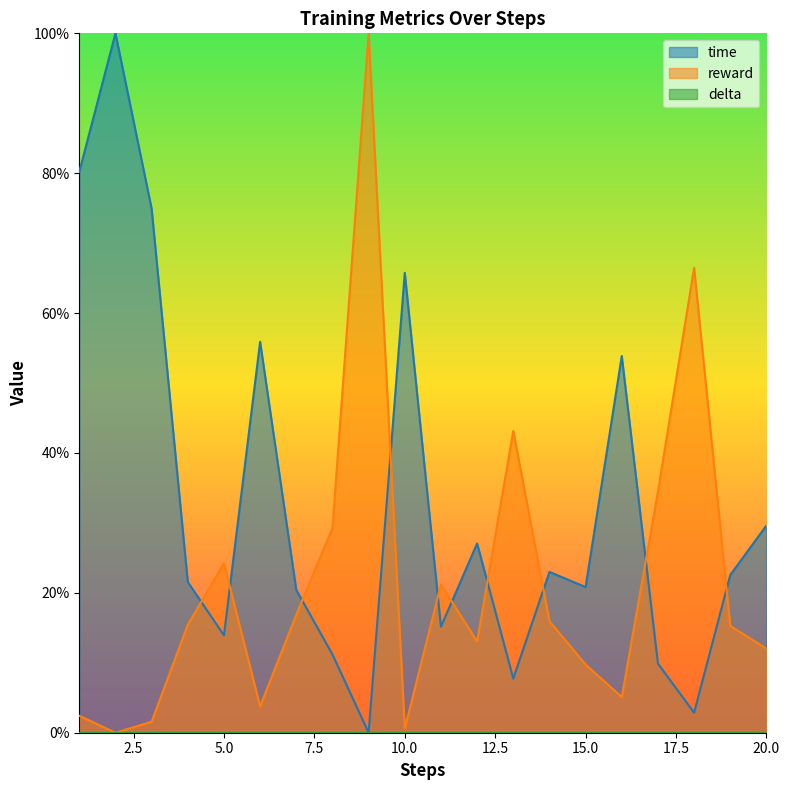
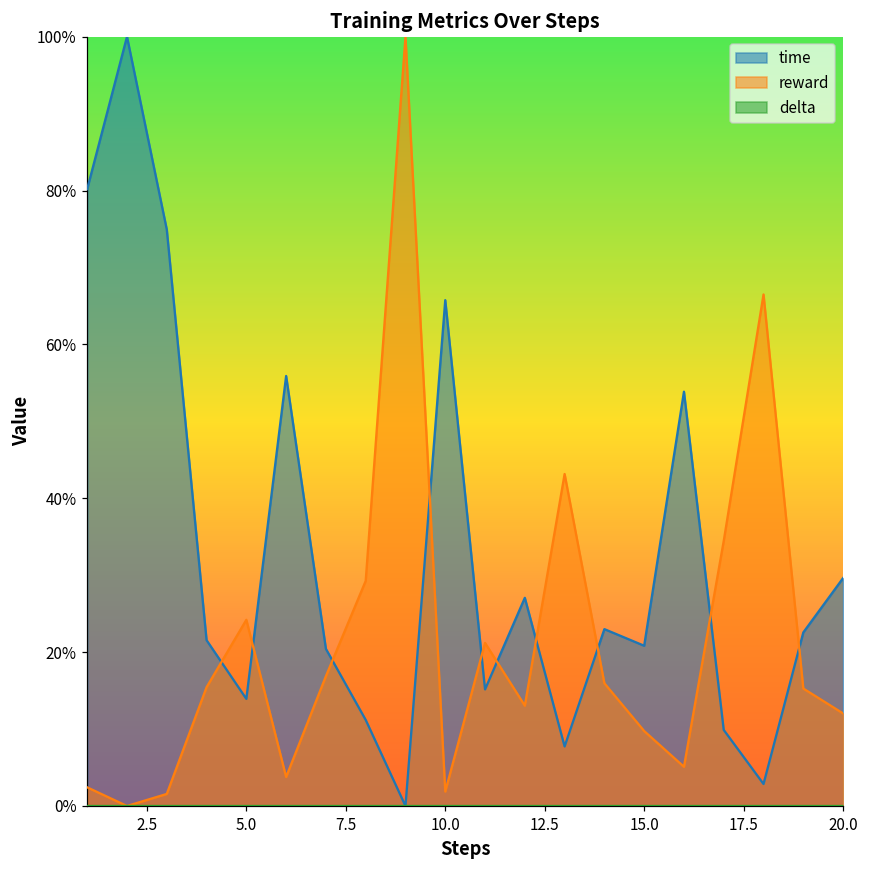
  {
    "time": {
      "5.0": "14%",
      "10.0": "66%",
      "15.0": "21%",
      "20.0": "30%"
    },
    "reward": {
      "5.0": "24%",
-     "10.0": "1%",
+     "10.0": "2%",
      "15.0": "10%",
      "20.0": "12%"
    },
    "delta": {
      "5.0": "0%",
      "10.0": "0%",
      "15.0": "0%",
      "20.0": "0%"
    }
  }
